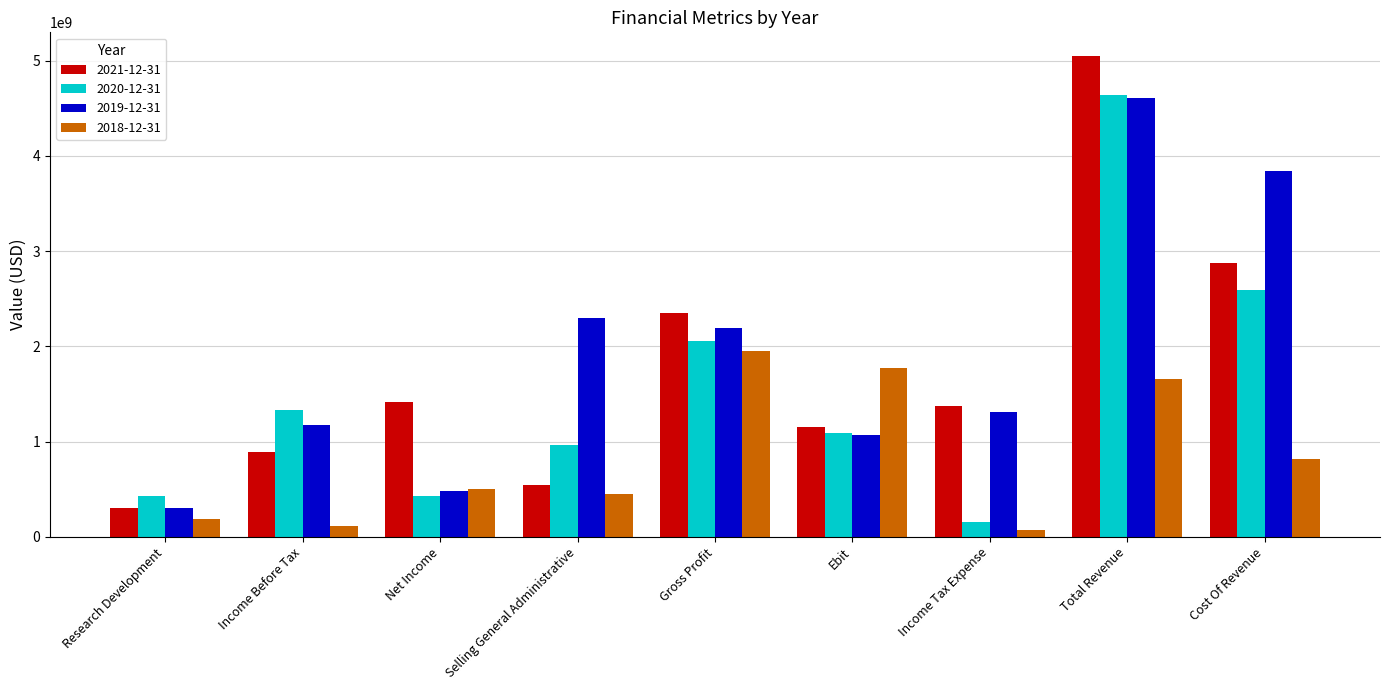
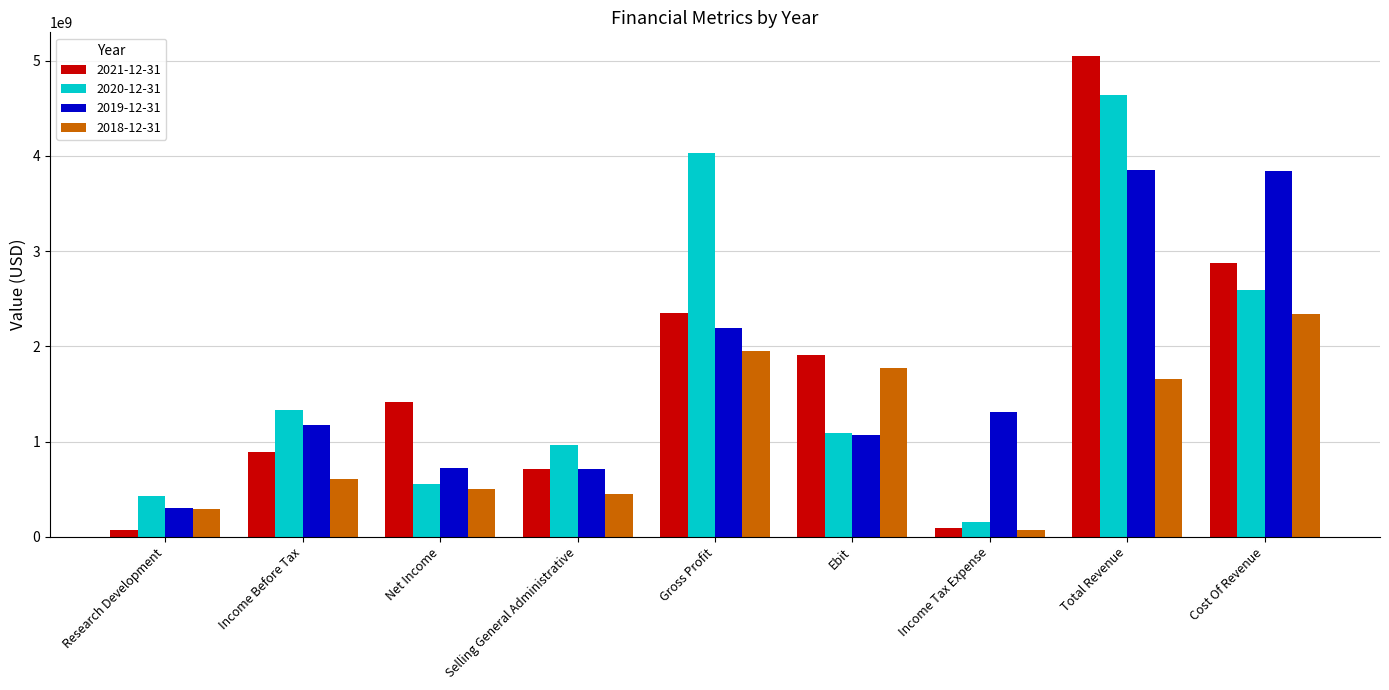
  {
    "2021-12-31": {
-     "Research Development": 300000000,
+     "Research Development": 100000000,
      "Income Before Tax": 900000000,
      "Net Income": 1400000000,
-     "Selling General Administrative": 500000000,
+     "Selling General Administrative": 700000000,
      "Gross Profit": 2300000000,
-     "Ebit": 1200000000,
-     "Income Tax Expense": 1400000000,
+     "Ebit": 1900000000,
+     "Income Tax Expense": 100000000,
      "Total Revenue": 5000000000,
      "Cost Of Revenue": 2900000000
    },
    "2020-12-31": {
      "Research Development": 400000000,
      "Income Before Tax": 1300000000,
-     "Net Income": 400000000,
+     "Net Income": 600000000,
      "Selling General Administrative": 1000000000,
-     "Gross Profit": 2100000000,
+     "Gross Profit": 4000000000,
      "Ebit": 1100000000,
      "Income Tax Expense": 200000000,
      "Total Revenue": 4600000000,
      "Cost Of Revenue": 2600000000
    },
    "2019-12-31": {
      "Research Development": 300000000,
      "Income Before Tax": 1200000000,
-     "Net Income": 500000000,
-     "Selling General Administrative": 2300000000,
+     "Net Income": 700000000,
+     "Selling General Administrative": 700000000,
      "Gross Profit": 2200000000,
      "Ebit": 1100000000,
      "Income Tax Expense": 1300000000,
-     "Total Revenue": 4600000000,
+     "Total Revenue": 3900000000,
      "Cost Of Revenue": 3800000000
    },
    "2018-12-31": {
-     "Research Development": 200000000,
-     "Income Before Tax": 100000000,
+     "Research Development": 300000000,
+     "Income Before Tax": 600000000,
      "Net Income": 500000000,
      "Selling General Administrative": 500000000,
      "Gross Profit": 1900000000,
      "Ebit": 1800000000,
      "Income Tax Expense": 100000000,
      "Total Revenue": 1700000000,
-     "Cost Of Revenue": 800000000
+     "Cost Of Revenue": 2300000000
    }
  }
